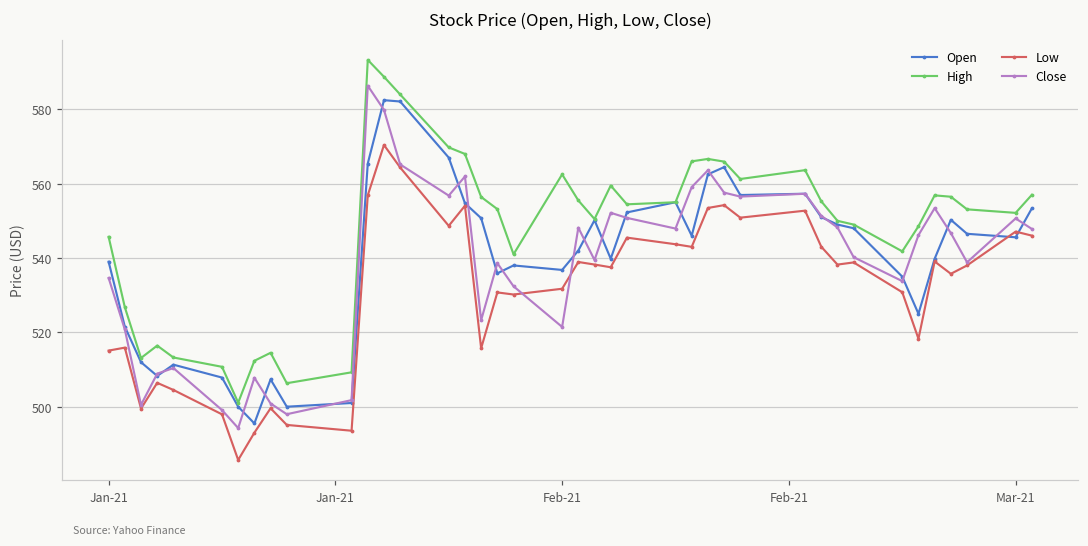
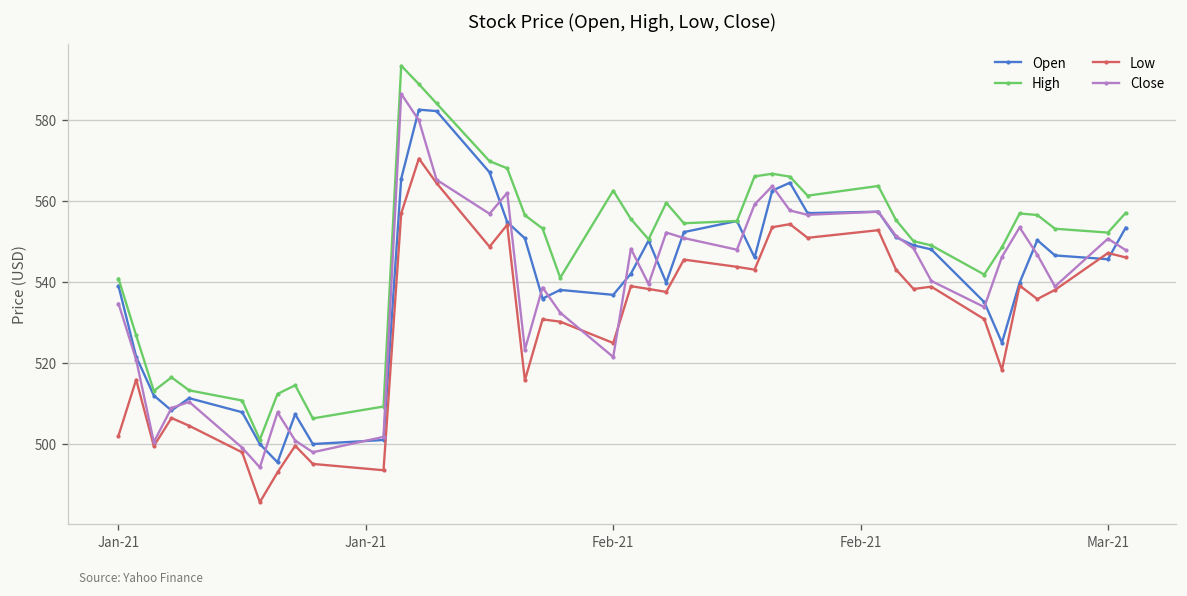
  {
    "Open": {
      "Jan-21": 539,
      "Feb-21": 537,
      "Mar-21": 546
    },
    "High": {
-     "Jan-21": 546,
+     "Jan-21": 541,
      "Feb-21": 562,
      "Mar-21": 552
    },
    "Low": {
-     "Jan-21": 515,
-     "Feb-21": 532,
+     "Jan-21": 502,
+     "Feb-21": 525,
      "Mar-21": 547
    },
    "Close": {
      "Jan-21": 535,
      "Feb-21": 521,
      "Mar-21": 551
    }
  }
